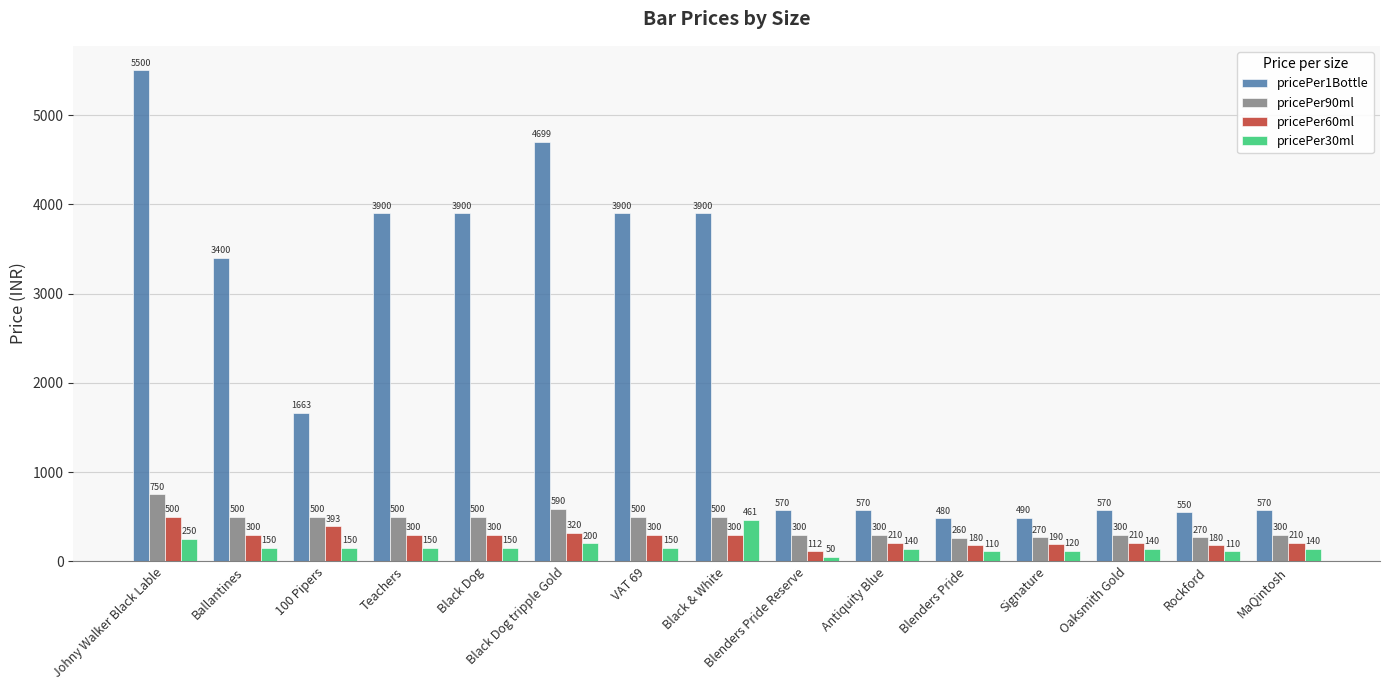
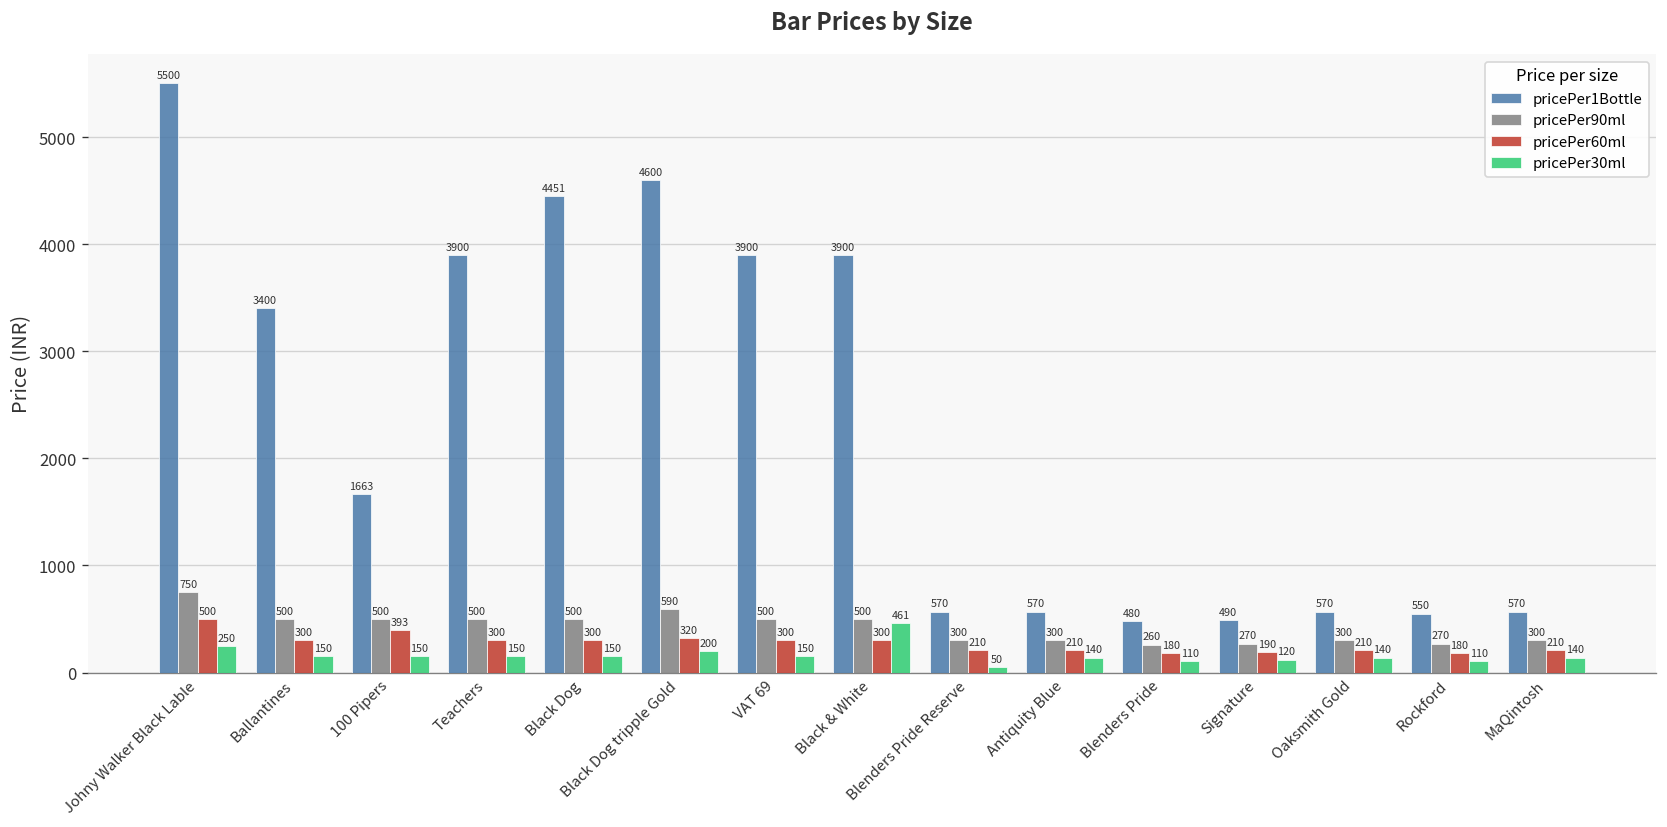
  {
    "pricePer1Bottle": {
      "Johny Walker Black Lable": 5500,
      "Ballantines": 3400,
      "100 Pipers": 1663,
      "Teachers": 3900,
-     "Black Dog": 3900,
-     "Black Dog tripple Gold": 4699,
+     "Black Dog": 4451,
+     "Black Dog tripple Gold": 4600,
      "VAT 69": 3900,
      "Black & White": 3900,
      "Blenders Pride Reserve": 570,
      "Antiquity Blue": 570,
      "Blenders Pride": 480,
      "Signature": 490,
      "Oaksmith Gold": 570,
      "Rockford": 550,
      "MaQintosh": 570
    },
    "pricePer90ml": {
      "Johny Walker Black Lable": 750,
      "Ballantines": 500,
      "100 Pipers": 500,
      "Teachers": 500,
      "Black Dog": 500,
      "Black Dog tripple Gold": 590,
      "VAT 69": 500,
      "Black & White": 500,
      "Blenders Pride Reserve": 300,
      "Antiquity Blue": 300,
      "Blenders Pride": 260,
      "Signature": 270,
      "Oaksmith Gold": 300,
      "Rockford": 270,
      "MaQintosh": 300
    },
    "pricePer60ml": {
      "Johny Walker Black Lable": 500,
      "Ballantines": 300,
      "100 Pipers": 393,
      "Teachers": 300,
      "Black Dog": 300,
      "Black Dog tripple Gold": 320,
      "VAT 69": 300,
      "Black & White": 300,
-     "Blenders Pride Reserve": 112,
+     "Blenders Pride Reserve": 210,
      "Antiquity Blue": 210,
      "Blenders Pride": 180,
      "Signature": 190,
      "Oaksmith Gold": 210,
      "Rockford": 180,
      "MaQintosh": 210
    },
    "pricePer30ml": {
      "Johny Walker Black Lable": 250,
      "Ballantines": 150,
      "100 Pipers": 150,
      "Teachers": 150,
      "Black Dog": 150,
      "Black Dog tripple Gold": 200,
      "VAT 69": 150,
      "Black & White": 461,
      "Blenders Pride Reserve": 50,
      "Antiquity Blue": 140,
      "Blenders Pride": 110,
      "Signature": 120,
      "Oaksmith Gold": 140,
      "Rockford": 110,
      "MaQintosh": 140
    }
  }
